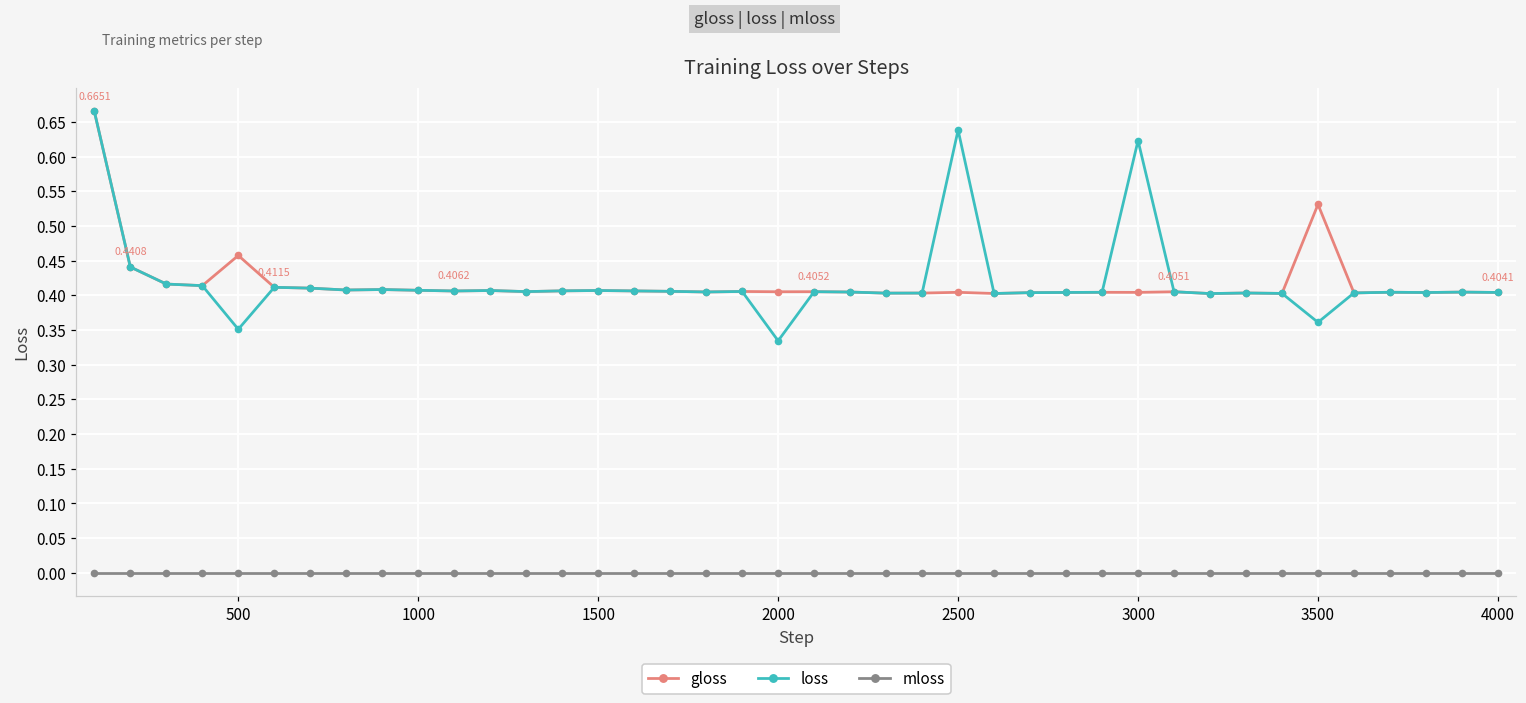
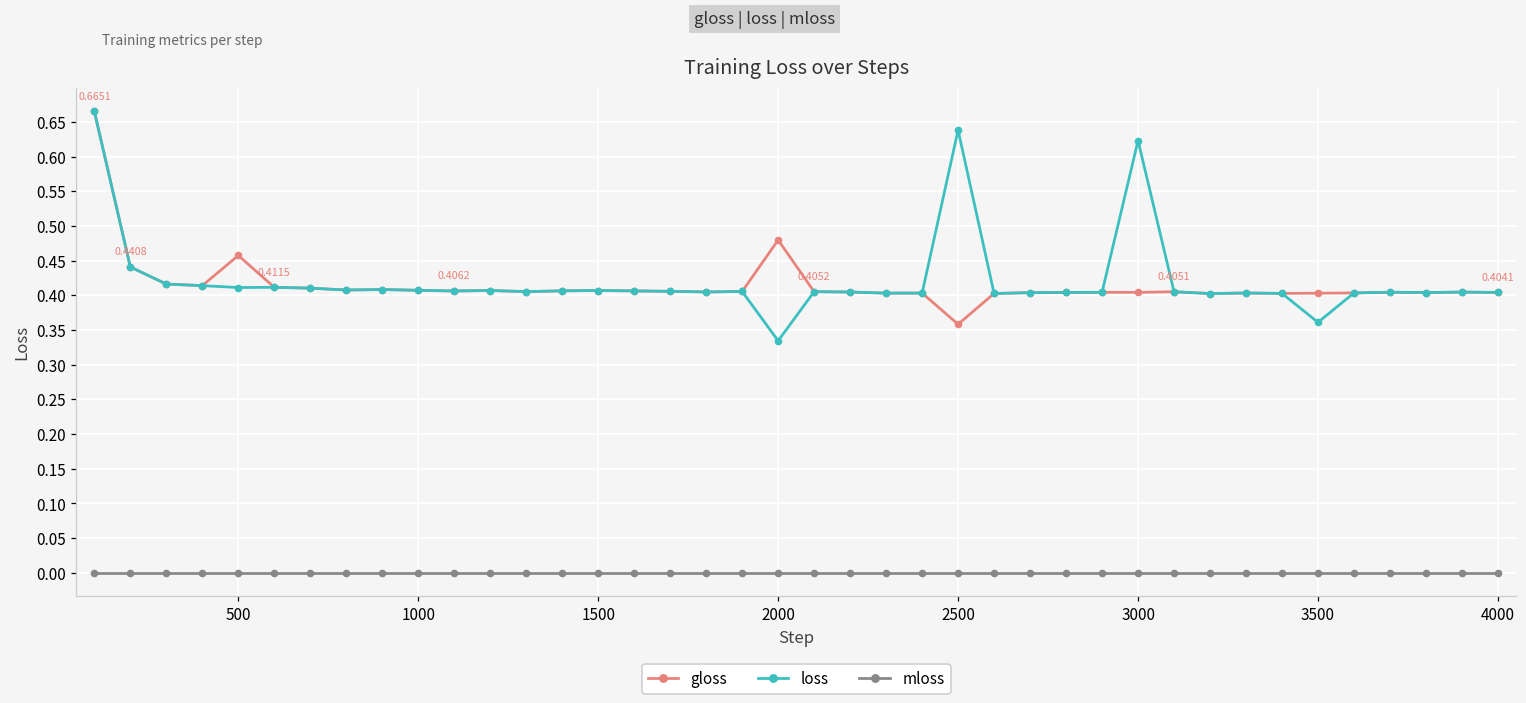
  {
    "gloss": {
      "500": 0.46,
-     "2000": 0.41,
-     "2500": 0.40,
+     "2000": 0.48,
+     "2500": 0.36,
      "3000": 0.40,
-     "3500": 0.53
+     "3500": 0.40
    },
    "loss": {
-     "500": 0.35,
+     "500": 0.41,
      "2000": 0.33,
      "2500": 0.64,
      "3000": 0.62,
      "3500": 0.36
    },
    "mloss": {
      "500": 0.00,
      "1000": 0.00,
      "1500": 0.00,
      "2000": 0.00,
      "2500": 0.00,
      "3000": 0.00,
      "3500": 0.00,
      "4000": 0.00
    }
  }
